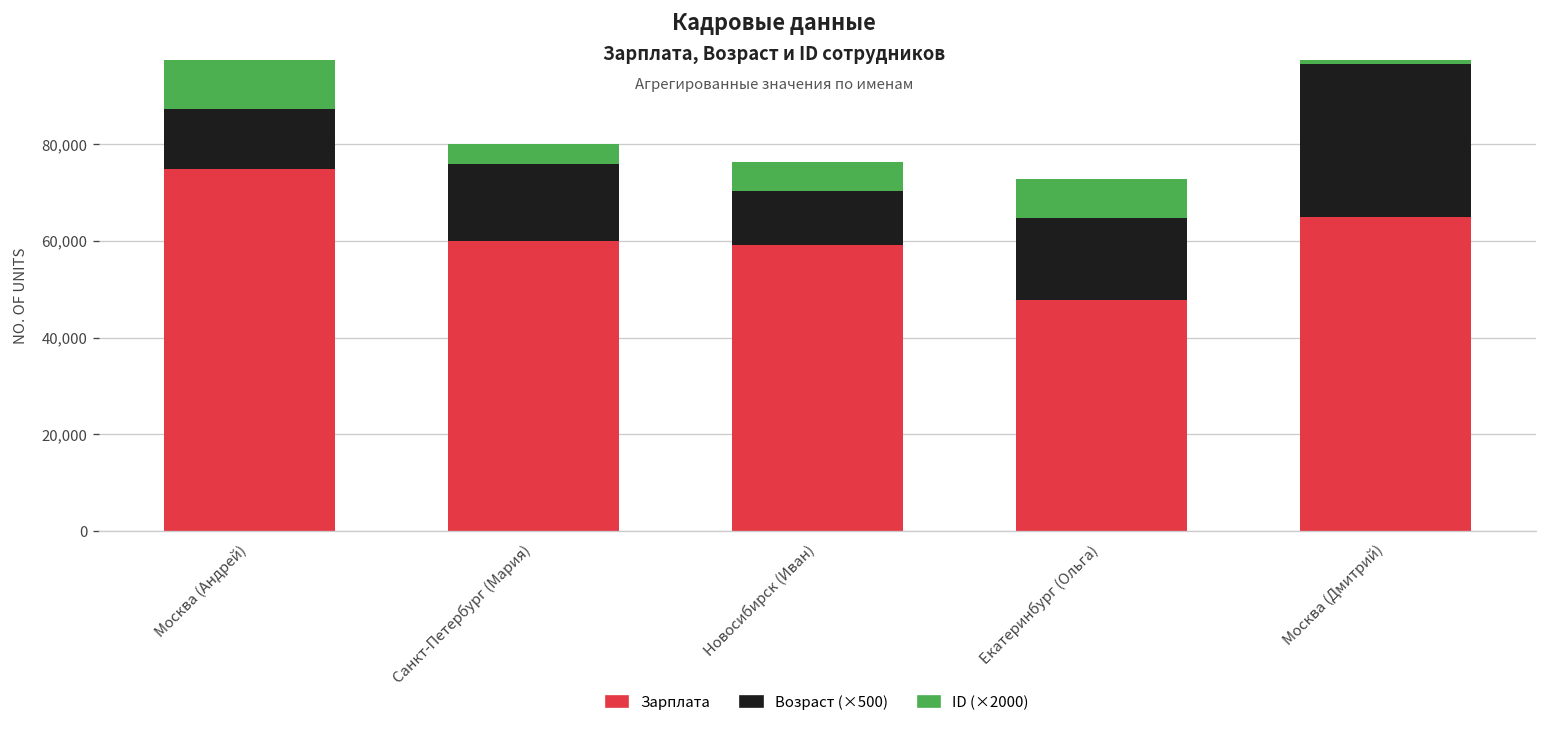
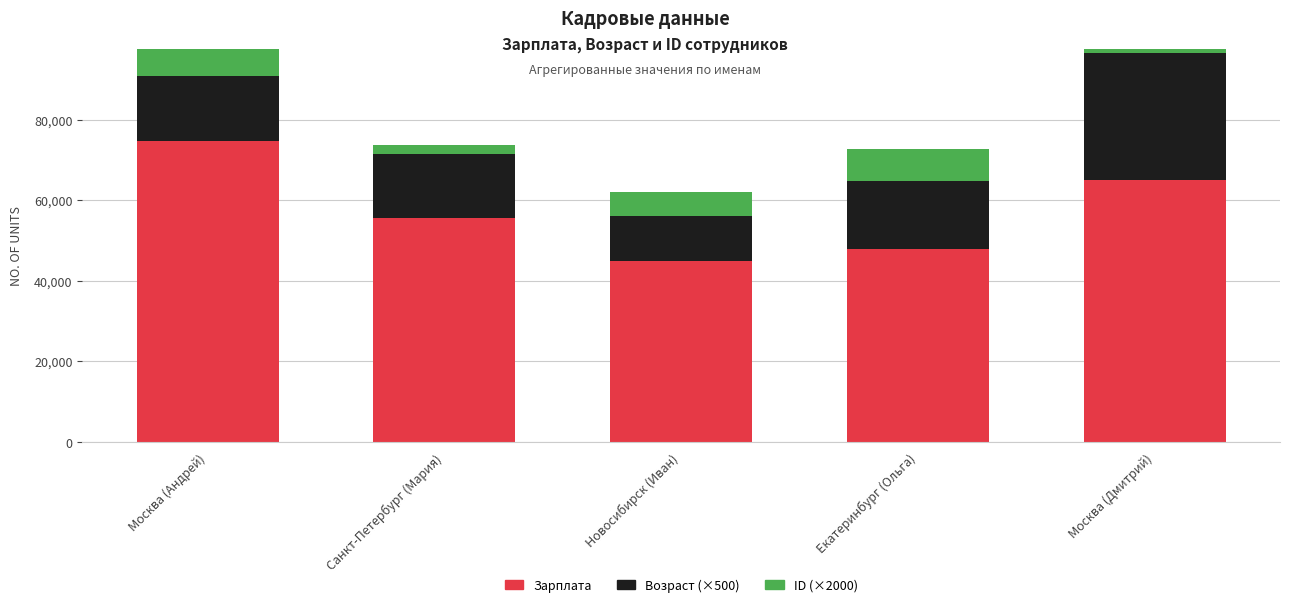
  {
    "Зарплата": {
      "Москва (Андрей)": "75,000",
-     "Санкт-Петербург (Мария)": "60,000",
-     "Новосибирск (Иван)": "59,000",
+     "Санкт-Петербург (Мария)": "56,000",
+     "Новосибирск (Иван)": "45,000",
      "Екатеринбург (Ольга)": "48,000",
      "Москва (Дмитрий)": "65,000"
    },
    "Возраст (×500)": {
-     "Москва (Андрей)": "13,000",
+     "Москва (Андрей)": "16,000",
      "Санкт-Петербург (Мария)": "16,000",
      "Новосибирск (Иван)": "11,000",
      "Екатеринбург (Ольга)": "17,000",
      "Москва (Дмитрий)": "32,000"
    },
    "ID (×2000)": {
-     "Санкт-Петербург (Мария)": "4,000",
+     "Санкт-Петербург (Мария)": "2,000",
      "Новосибирск (Иван)": "6,000",
      "Екатеринбург (Ольга)": "8,000"
    }
  }
